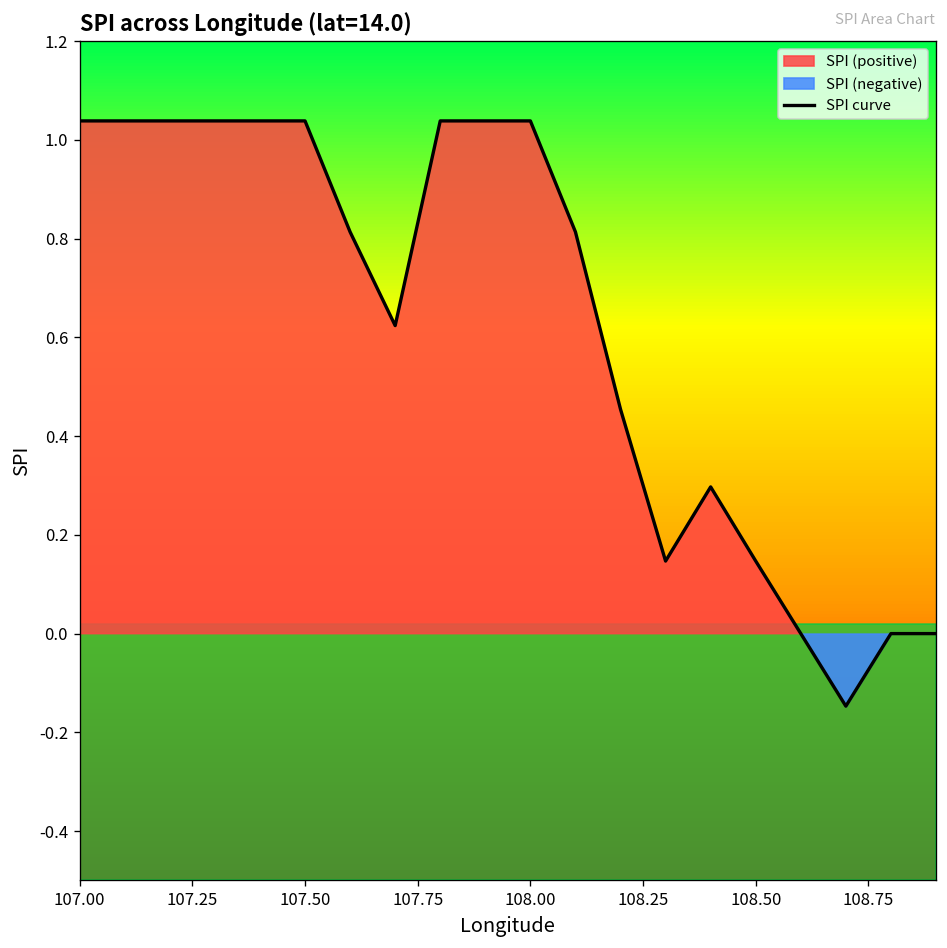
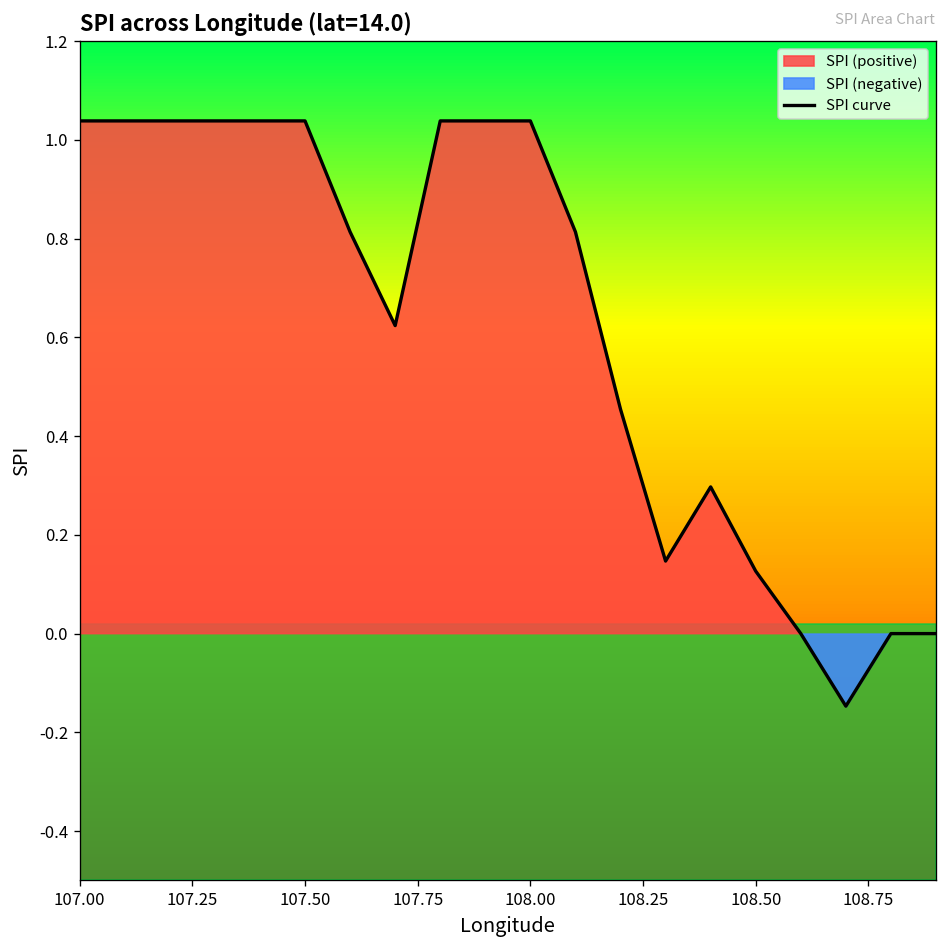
  {
    "107.00": 1.04,
    "107.50": 1.04,
    "108.00": 1.04,
-   "108.50": 0.15
+   "108.50": 0.13
  }
